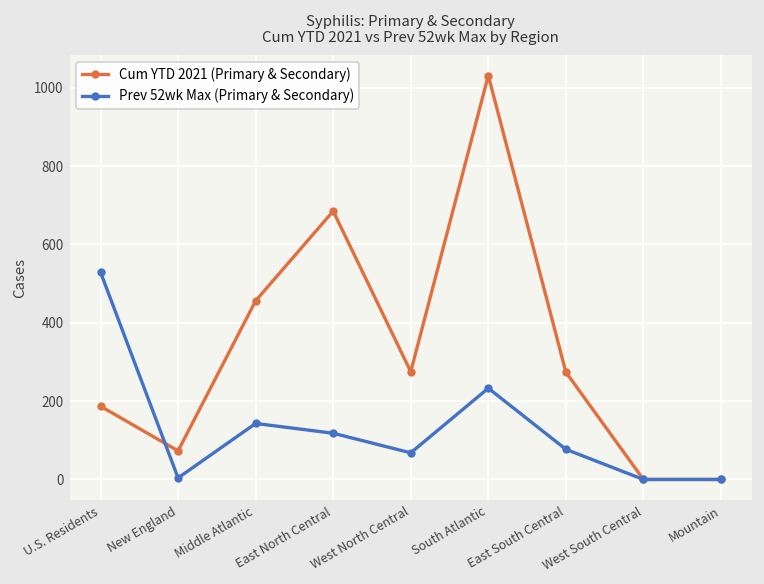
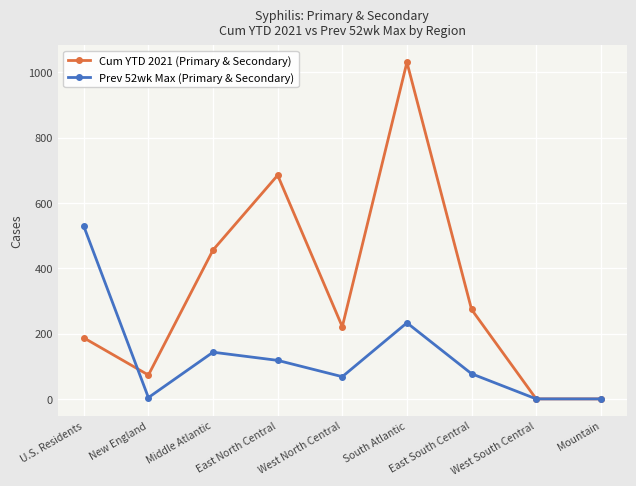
  {
    "Cum YTD 2021 (Primary & Secondary)": {
      "U.S. Residents": 190,
      "New England": 70,
      "Middle Atlantic": 460,
      "East North Central": 690,
-     "West North Central": 280,
+     "West North Central": 220,
      "South Atlantic": 1030,
      "East South Central": 270
    },
    "Prev 52wk Max (Primary & Secondary)": {
      "U.S. Residents": 530,
      "New England": 0,
      "Middle Atlantic": 140,
      "East North Central": 120,
      "West North Central": 70,
      "South Atlantic": 230,
      "East South Central": 80
    }
  }
